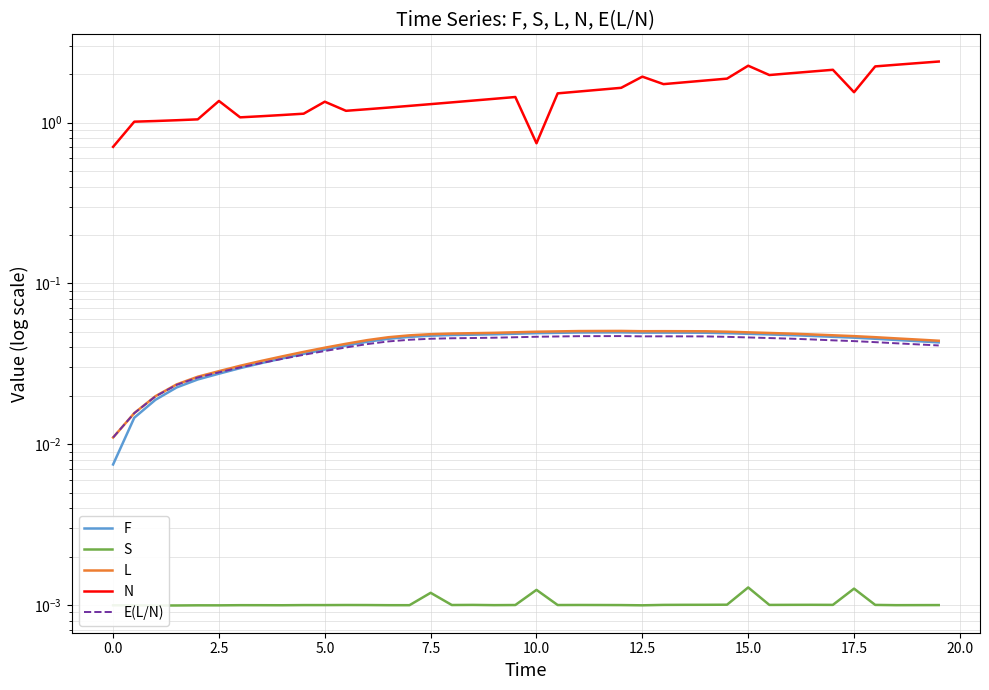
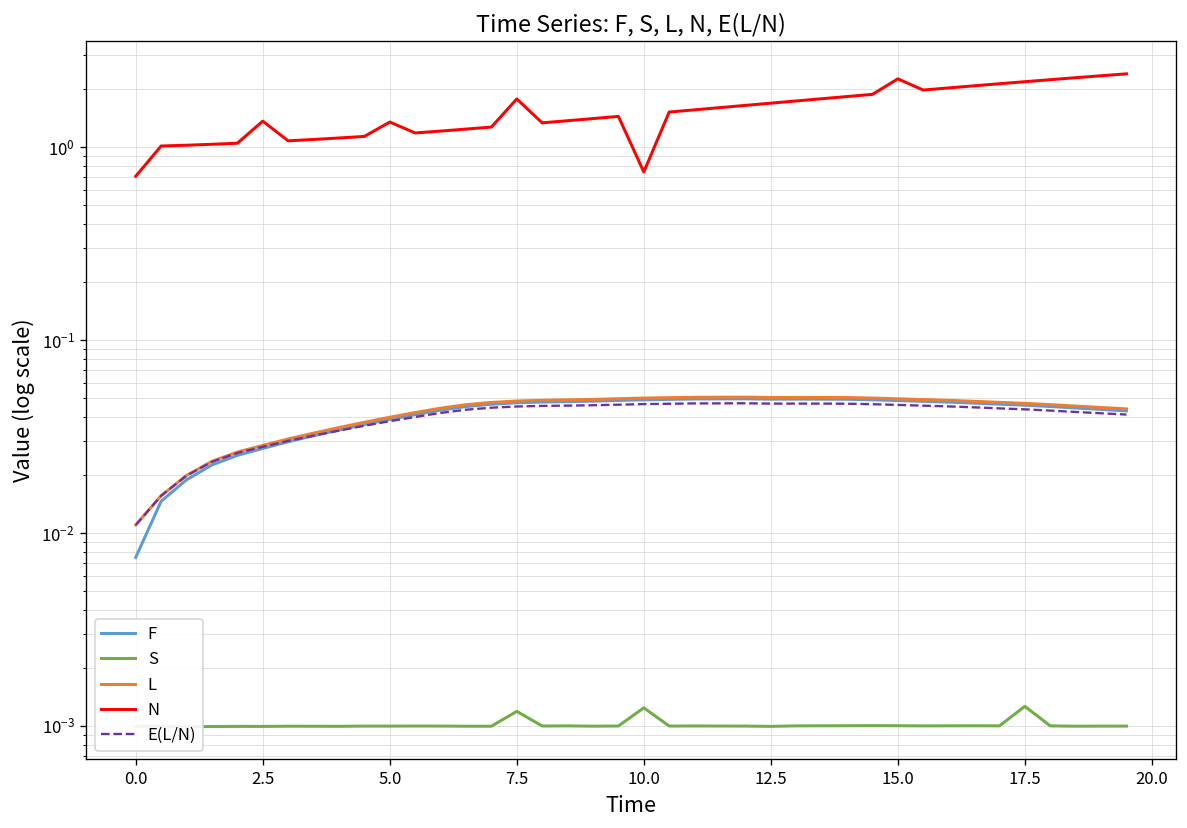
  {
    "F": {
      "0.0": 0.007
    },
    "S": {
      "2.5": 0.0010,
      "5.0": 0.0010,
      "7.5": 0.0012,
      "10.0": 0.0012,
      "12.5": 0.0010,
-     "15.0": 0.0013,
+     "15.0": 0.0010,
      "17.5": 0.0013
    },
    "N": {
      "0.0": 0.7,
      "2.5": 1.4,
      "5.0": 1.3,
-     "7.5": 1.3,
+     "7.5": 1.8,
      "10.0": 0.7,
-     "12.5": 1.9,
+     "12.5": 1.7,
      "15.0": 2.3,
-     "17.5": 1.5
+     "17.5": 2.2
    },
    "E(L/N)": {
      "7.5": 0.045,
      "10.0": 0.047,
      "12.5": 0.047,
      "15.0": 0.046,
      "17.5": 0.044
    }
  }
